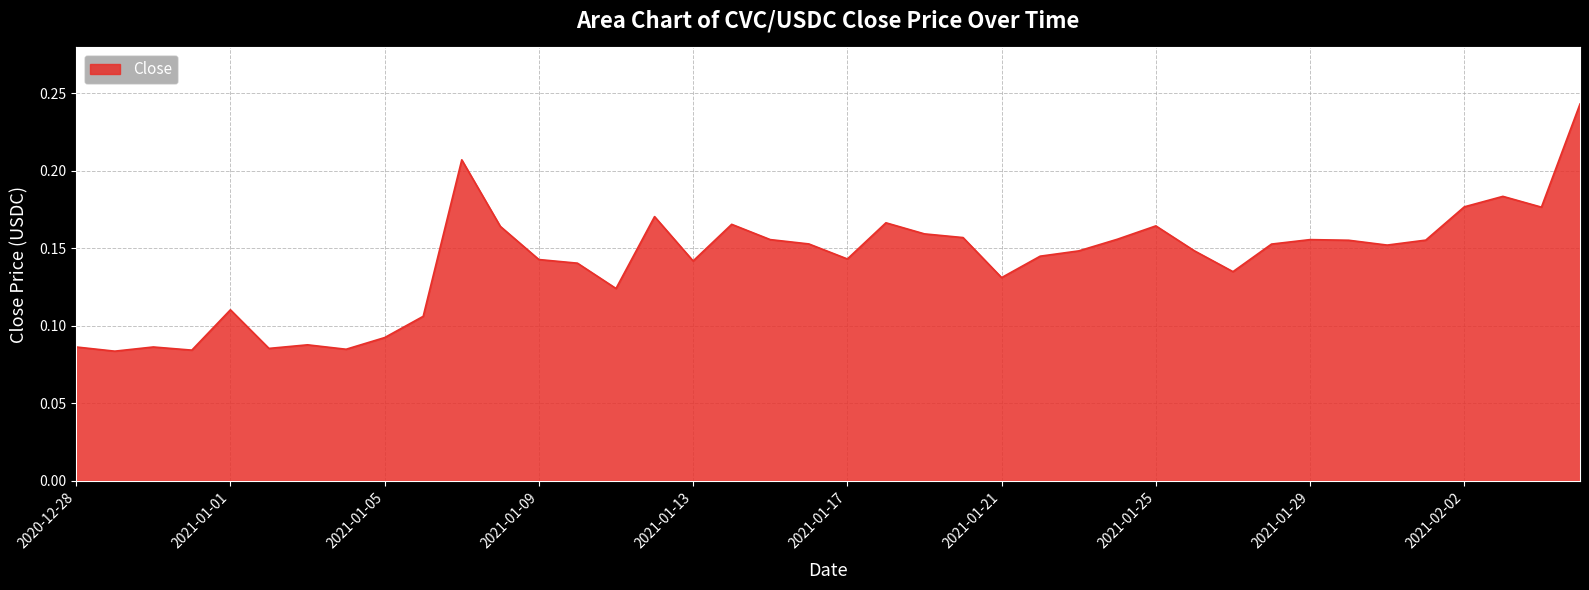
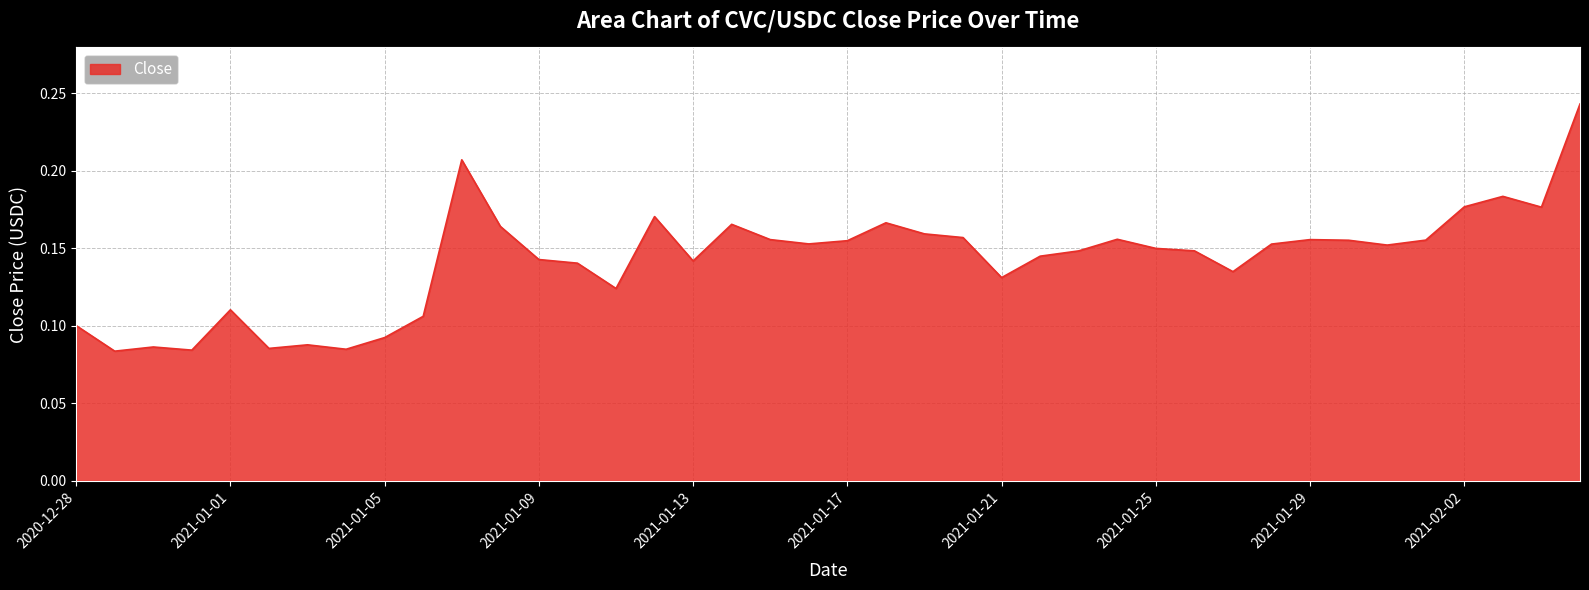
  {
-   "2020-12-28": 0.086,
+   "2020-12-28": 0.100,
    "2021-01-01": 0.110,
    "2021-01-05": 0.092,
    "2021-01-09": 0.143,
    "2021-01-13": 0.142,
-   "2021-01-17": 0.143,
+   "2021-01-17": 0.155,
    "2021-01-21": 0.131,
-   "2021-01-25": 0.164,
+   "2021-01-25": 0.150,
    "2021-01-29": 0.156,
    "2021-02-02": 0.177
  }
